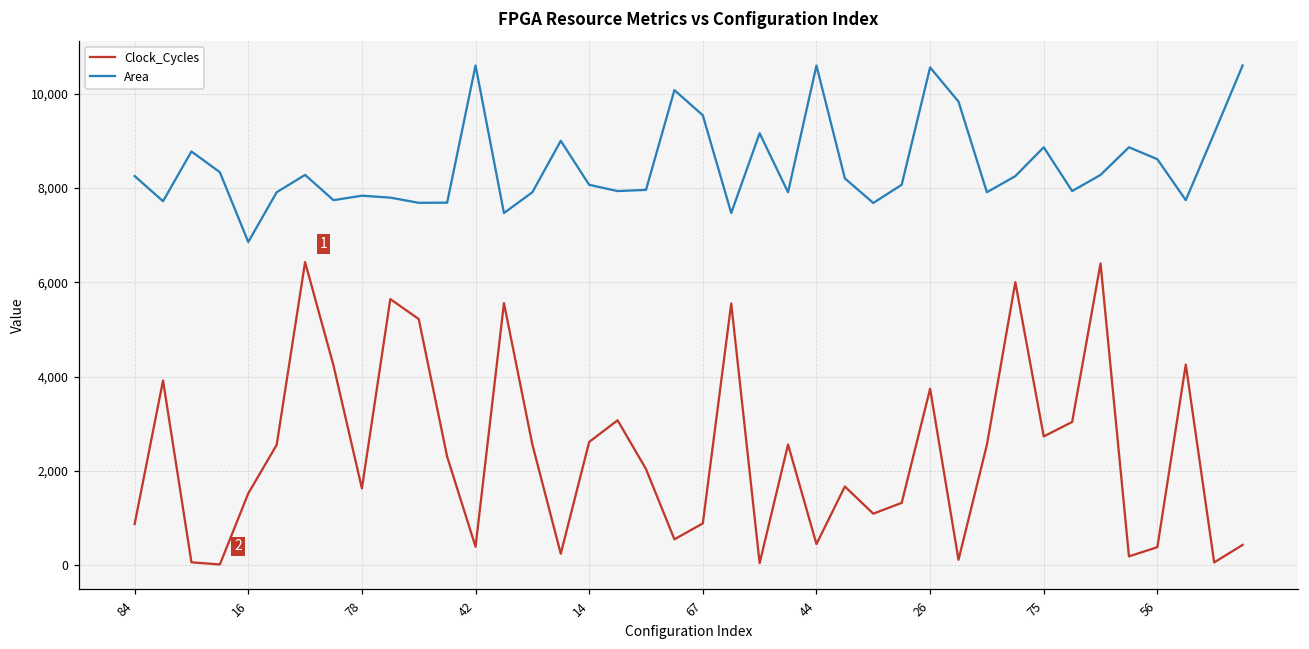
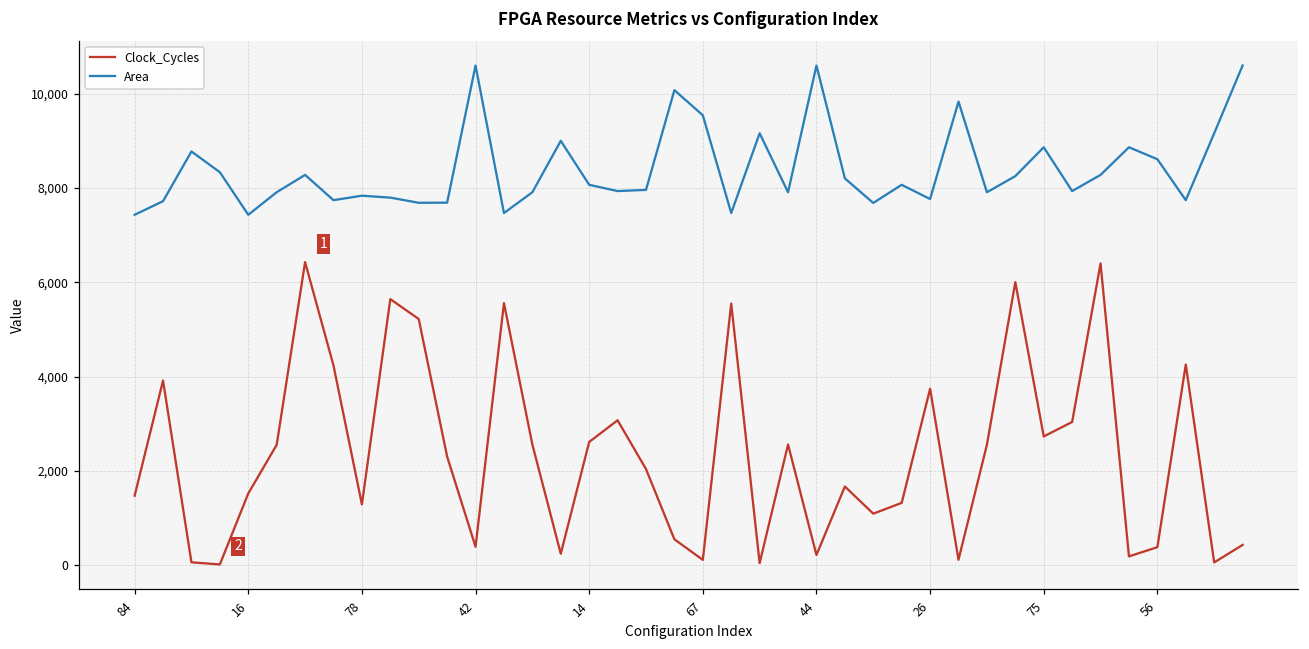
  {
    "Clock_Cycles": {
-     "84": "900",
+     "84": "1,500",
      "16": "1,500",
-     "78": "1,600",
+     "78": "1,300",
      "42": "400",
      "14": "2,600",
-     "67": "900",
-     "44": "400",
+     "67": "100",
+     "44": "200",
      "26": "3,700",
      "75": "2,700",
      "56": "400"
    },
    "Area": {
-     "84": "8,300",
-     "16": "6,900",
+     "84": "7,400",
+     "16": "7,400",
      "78": "7,800",
      "42": "10,600",
      "14": "8,100",
      "67": "9,500",
      "44": "10,600",
-     "26": "10,600",
+     "26": "7,800",
      "75": "8,900",
      "56": "8,600"
    }
  }
